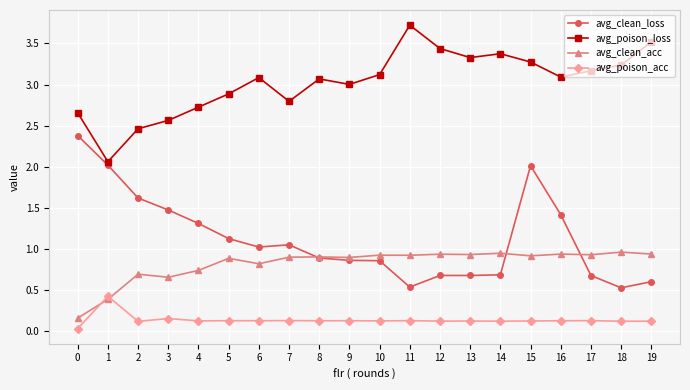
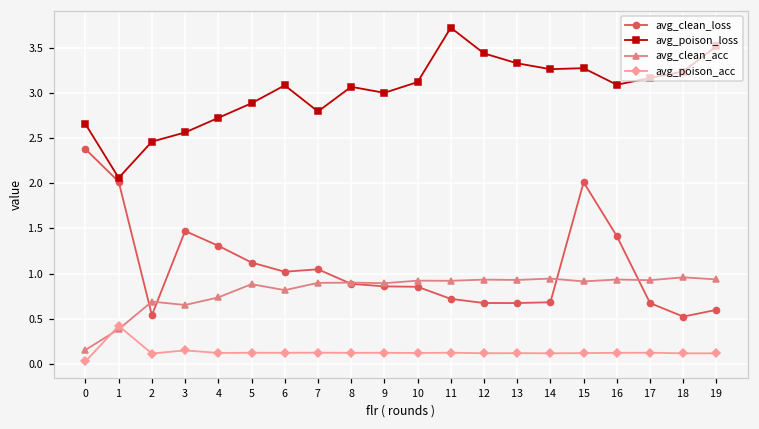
  {
    "avg_clean_loss": {
      "0": 2.4,
      "1": 2.0,
-     "2": 1.6,
+     "2": 0.5,
      "3": 1.5,
      "4": 1.3,
      "5": 1.1,
      "6": 1.0,
      "7": 1.0,
      "9": 0.9,
      "10": 0.9,
-     "11": 0.5,
+     "11": 0.7,
      "12": 0.7,
      "13": 0.7,
      "14": 0.7,
      "15": 2.0,
      "16": 1.4,
      "17": 0.7,
      "18": 0.5,
      "19": 0.6
    },
    "avg_poison_loss": {
      "0": 2.7,
      "1": 2.1,
      "2": 2.5,
      "3": 2.6,
      "4": 2.7,
      "5": 2.9,
      "6": 3.1,
      "7": 2.8,
      "8": 3.1,
      "9": 3.0,
      "10": 3.1,
      "11": 3.7,
      "12": 3.4,
      "13": 3.3,
-     "14": 3.4,
+     "14": 3.3,
      "15": 3.3,
      "16": 3.1
    }
  }
